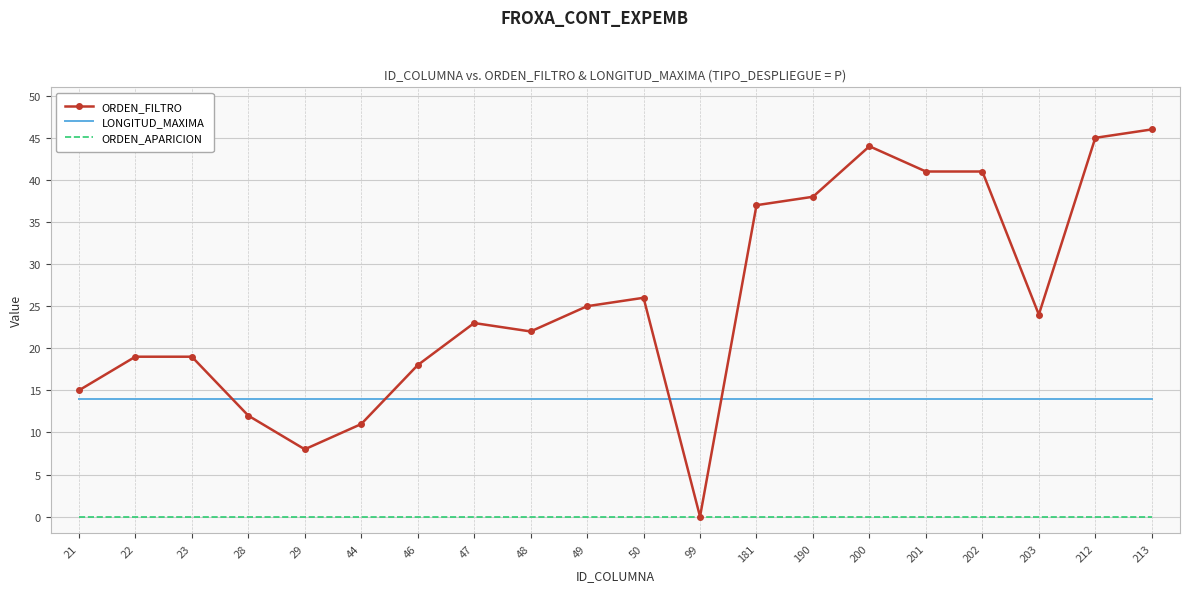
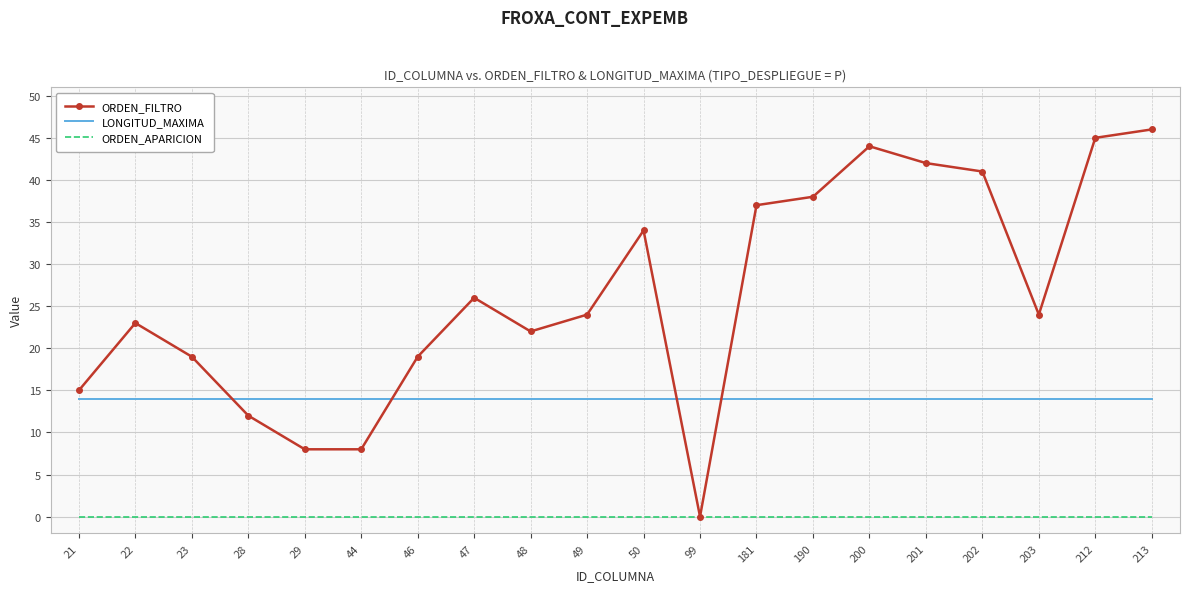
  {
    "ORDEN_FILTRO": {
      "21": 15,
-     "22": 19,
+     "22": 23,
      "23": 19,
      "28": 12,
      "29": 8,
-     "44": 11,
-     "46": 18,
-     "47": 23,
+     "44": 8,
+     "46": 19,
+     "47": 26,
      "48": 22,
-     "49": 25,
-     "50": 26,
+     "49": 24,
+     "50": 34,
      "181": 37,
      "190": 38,
      "200": 44,
-     "201": 41,
+     "201": 42,
      "202": 41,
      "203": 24,
      "212": 45,
      "213": 46
    },
    "LONGITUD_MAXIMA": {
      "21": 14,
      "22": 14,
      "23": 14,
      "28": 14,
      "29": 14,
      "44": 14,
      "46": 14,
      "47": 14,
      "48": 14,
      "49": 14,
      "50": 14,
      "99": 14,
      "181": 14,
      "190": 14,
      "200": 14,
      "201": 14,
      "202": 14,
      "203": 14,
      "212": 14,
      "213": 14
    },
    "ORDEN_APARICION": {
      "21": 0,
      "22": 0,
      "23": 0,
      "28": 0,
      "29": 0,
      "44": 0,
      "46": 0,
      "47": 0,
      "48": 0,
      "49": 0,
      "50": 0,
      "181": 0,
      "190": 0,
      "200": 0,
      "201": 0,
      "202": 0,
      "203": 0,
      "212": 0,
      "213": 0
    }
  }
